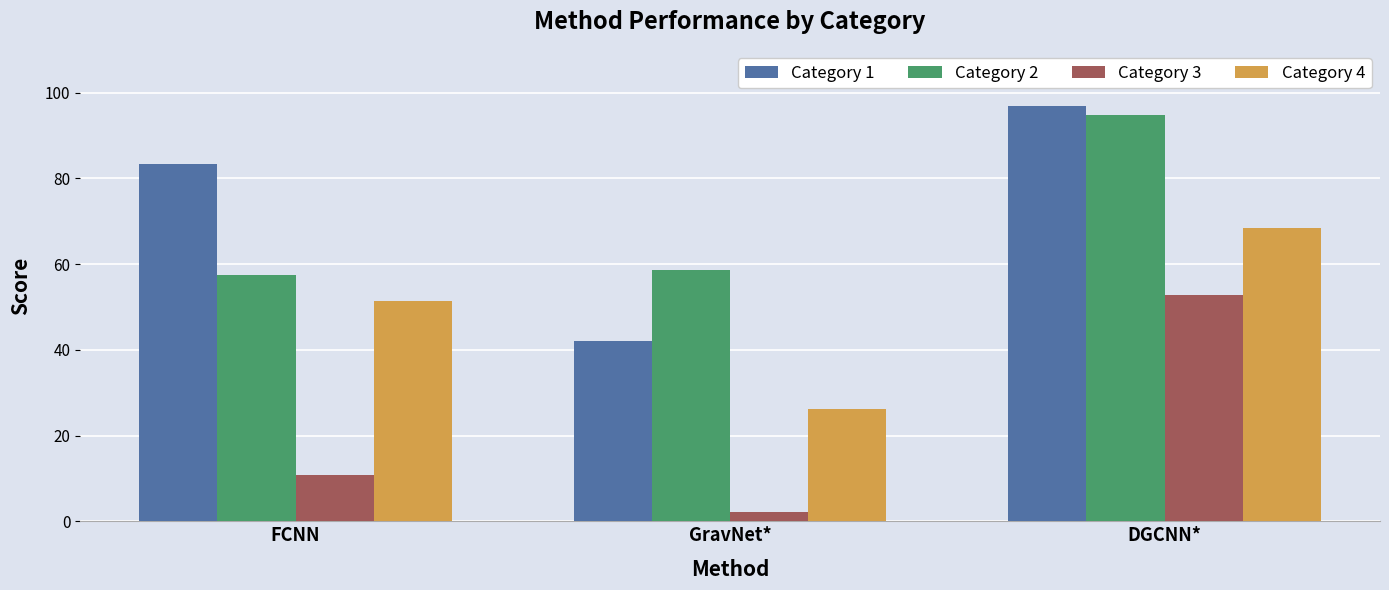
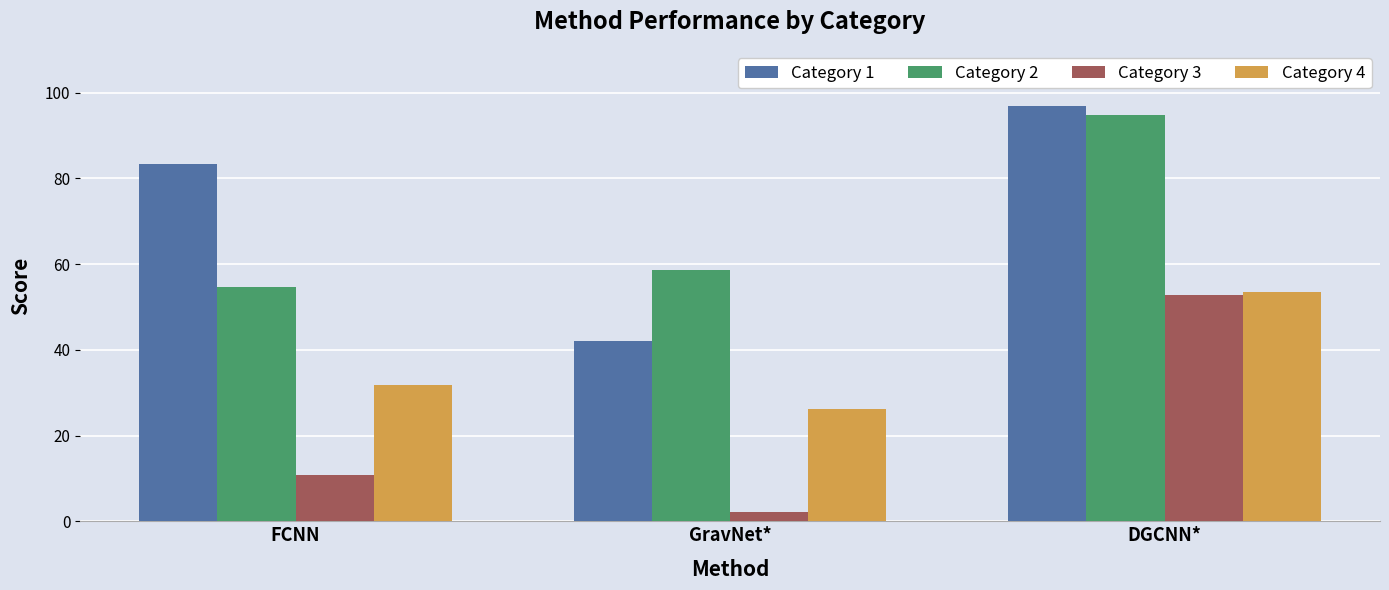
  {
    "Category 1": {
      "FCNN": 83,
      "GravNet*": 42,
      "DGCNN*": 97
    },
    "Category 2": {
-     "FCNN": 58,
+     "FCNN": 55,
      "GravNet*": 59,
      "DGCNN*": 95
    },
    "Category 3": {
      "FCNN": 11,
      "GravNet*": 2,
      "DGCNN*": 53
    },
    "Category 4": {
-     "FCNN": 51,
+     "FCNN": 32,
      "GravNet*": 26,
-     "DGCNN*": 69
+     "DGCNN*": 54
    }
  }
